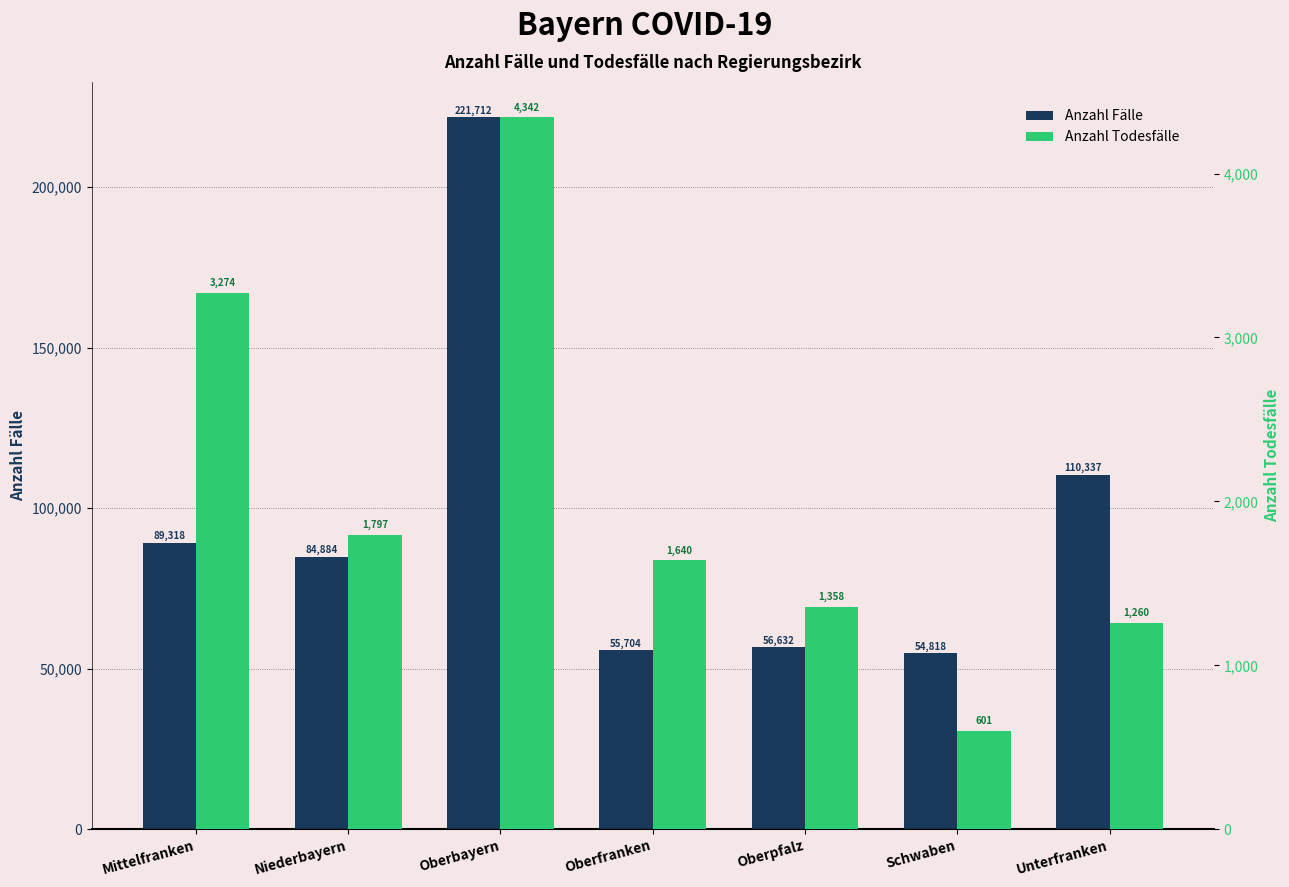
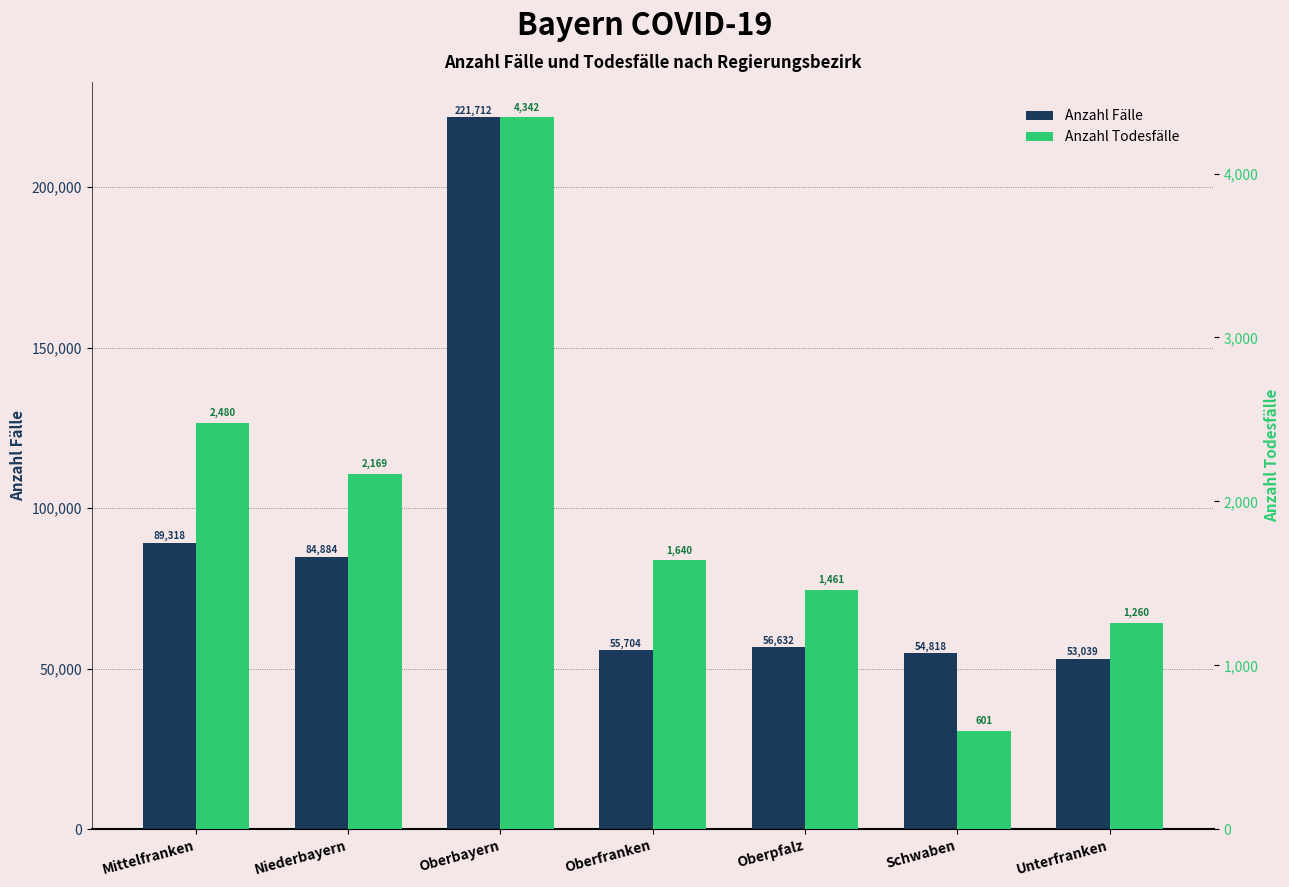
  {
    "Anzahl Fälle": {
      "Mittelfranken": "89,318",
      "Niederbayern": "84,884",
      "Oberbayern": "221,712",
      "Oberfranken": "55,704",
      "Oberpfalz": "56,632",
      "Schwaben": "54,818",
-     "Unterfranken": "110,337"
+     "Unterfranken": "53,039"
    },
    "Anzahl Todesfälle": {
-     "Mittelfranken": "3,274",
-     "Niederbayern": "1,797",
+     "Mittelfranken": "2,480",
+     "Niederbayern": "2,169",
      "Oberbayern": "4,342",
      "Oberfranken": "1,640",
-     "Oberpfalz": "1,358",
+     "Oberpfalz": "1,461",
      "Schwaben": "601",
      "Unterfranken": "1,260"
    }
  }
